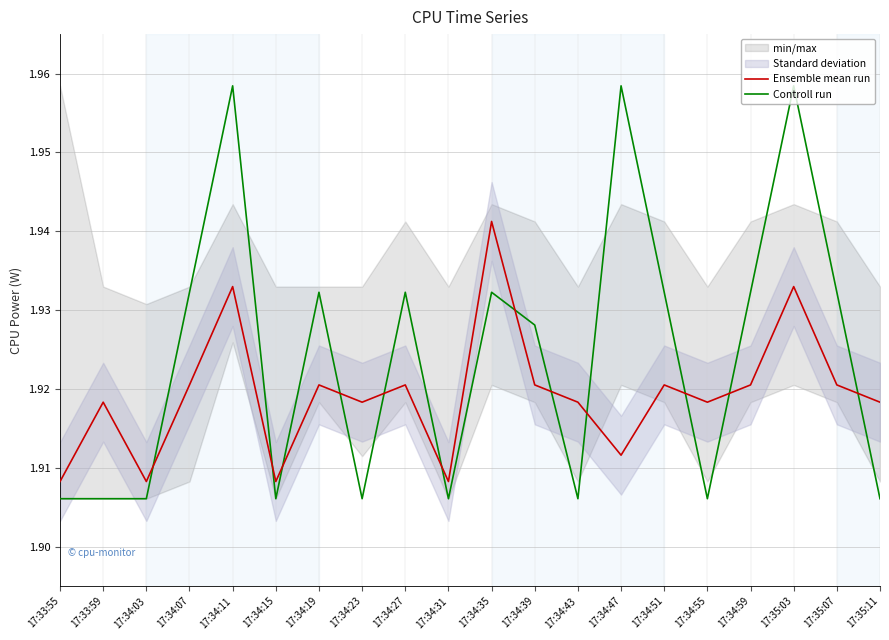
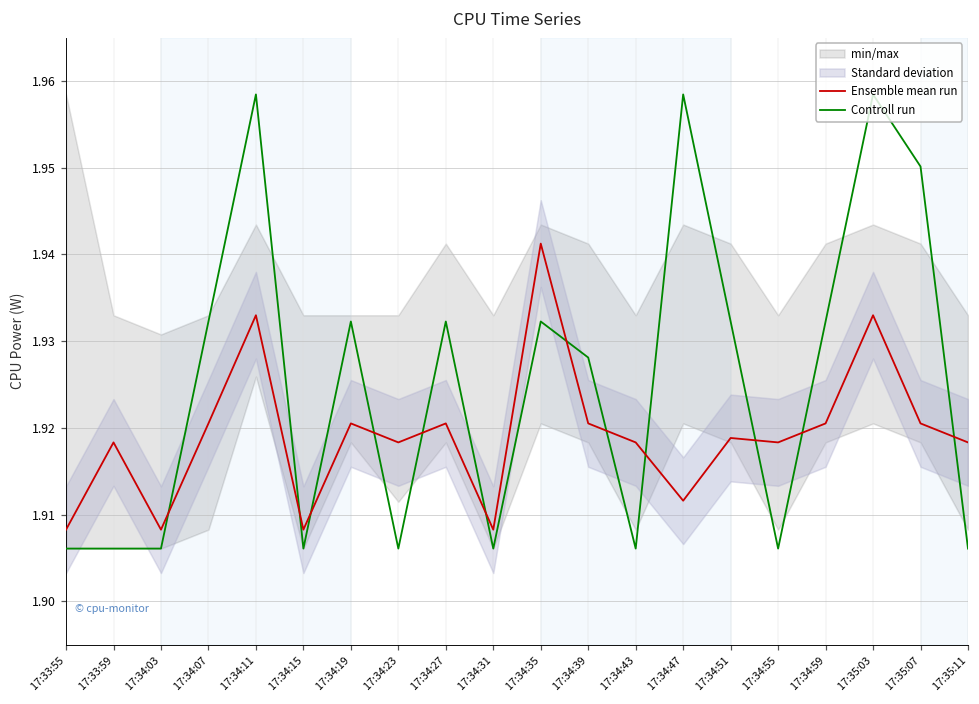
  {
    "Ensemble mean run": {
      "17:33:55": 1.908,
      "17:33:59": 1.918,
      "17:34:03": 1.908,
      "17:34:07": 1.921,
      "17:34:11": 1.933,
      "17:34:15": 1.908,
      "17:34:19": 1.921,
      "17:34:23": 1.918,
      "17:34:27": 1.921,
      "17:34:31": 1.908,
      "17:34:35": 1.941,
      "17:34:39": 1.921,
      "17:34:43": 1.918,
      "17:34:47": 1.912,
-     "17:34:51": 1.921,
+     "17:34:51": 1.919,
      "17:34:55": 1.918,
      "17:34:59": 1.921,
      "17:35:03": 1.933,
      "17:35:07": 1.921,
      "17:35:11": 1.918
    },
    "Controll run": {
      "17:33:55": 1.906,
      "17:33:59": 1.906,
      "17:34:03": 1.906,
      "17:34:07": 1.932,
      "17:34:11": 1.958,
      "17:34:15": 1.906,
      "17:34:19": 1.932,
      "17:34:23": 1.906,
      "17:34:27": 1.932,
      "17:34:31": 1.906,
      "17:34:35": 1.932,
      "17:34:39": 1.928,
      "17:34:43": 1.906,
      "17:34:47": 1.958,
      "17:34:51": 1.932,
      "17:34:55": 1.906,
      "17:34:59": 1.932,
-     "17:35:07": 1.932,
+     "17:35:07": 1.950,
      "17:35:11": 1.906
    }
  }
